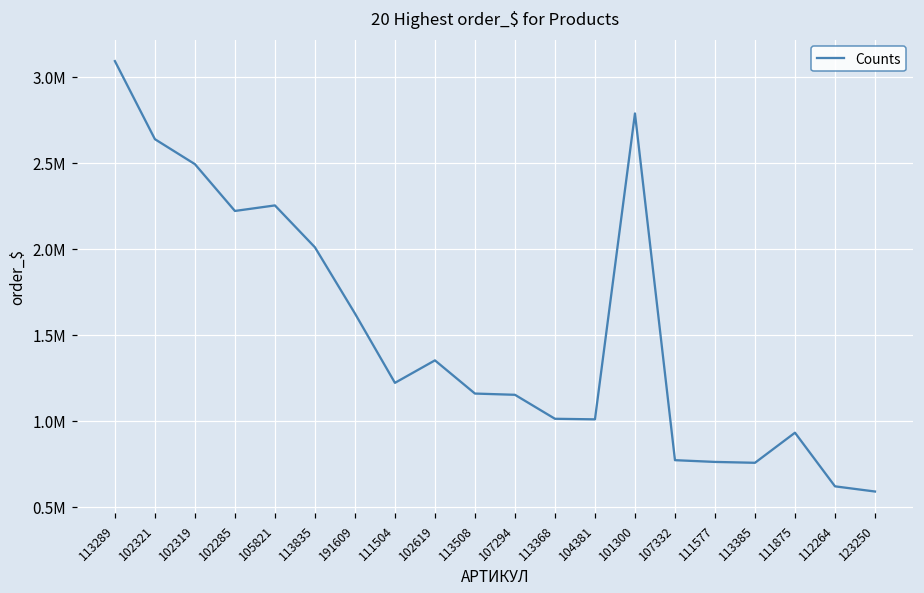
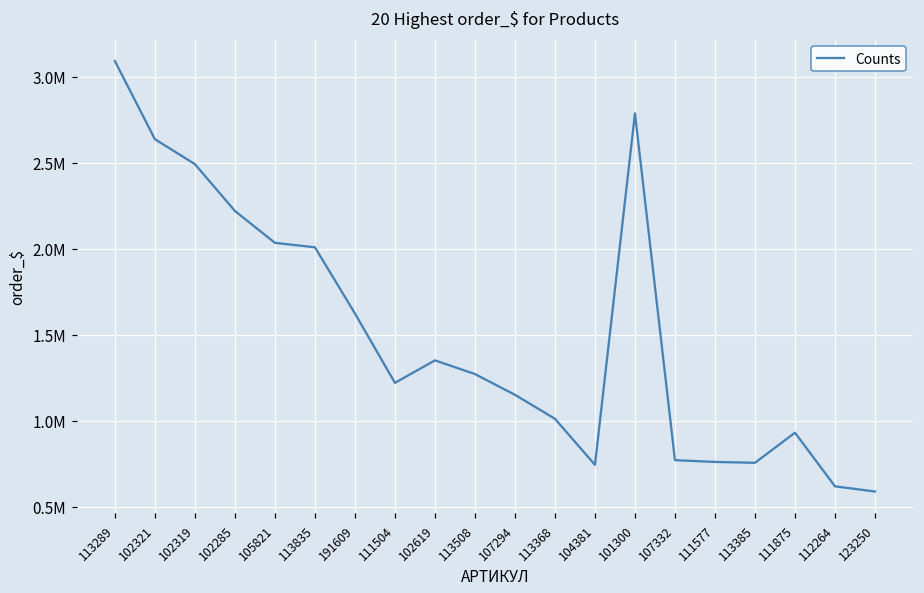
  {
    "113289": 3090000,
    "102321": 2640000,
    "102319": 2490000,
    "102285": 2220000,
-   "105821": 2250000,
+   "105821": 2030000,
    "113835": 2010000,
    "191609": 1620000,
    "111504": 1220000,
    "102619": 1350000,
-   "113508": 1160000,
+   "113508": 1270000,
    "107294": 1150000,
    "113368": 1010000,
-   "104381": 1010000,
+   "104381": 740000,
    "101300": 2790000,
    "107332": 770000,
    "111577": 760000,
    "113385": 760000,
    "111875": 930000,
    "112264": 620000,
    "123250": 590000
  }
